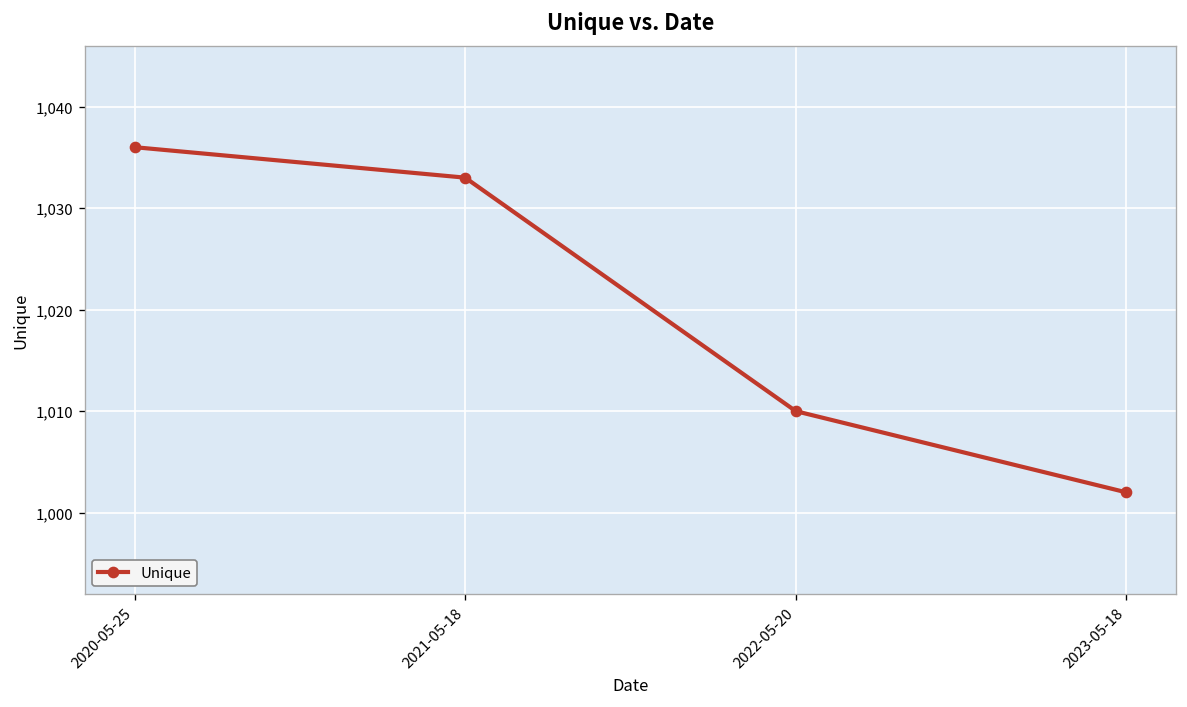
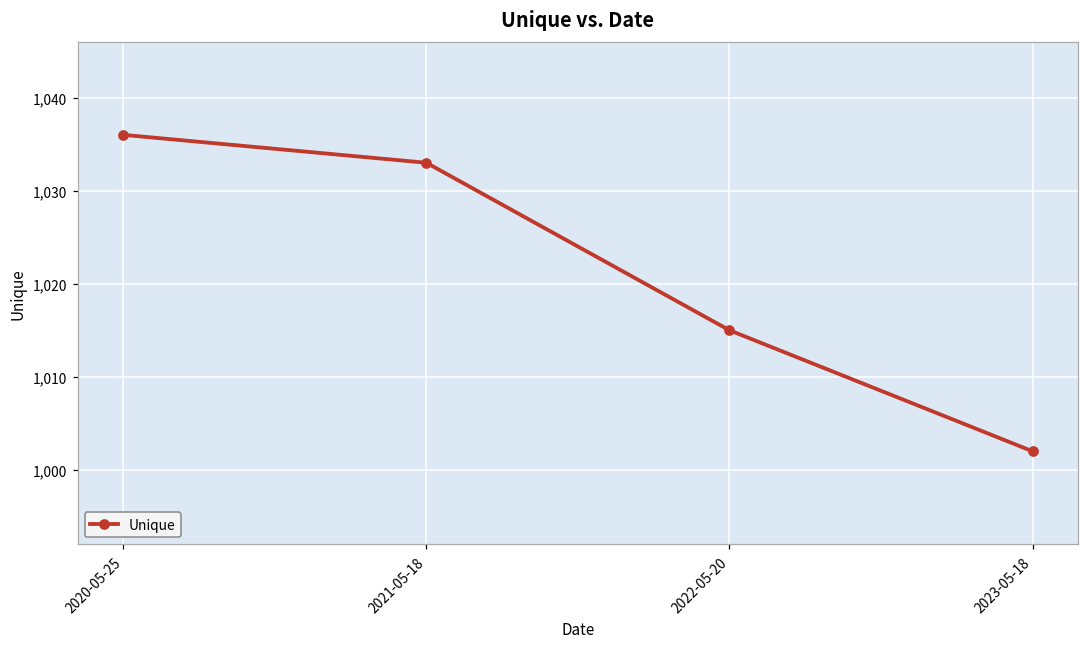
  {
    "2020-05-25": "1,036",
    "2021-05-18": "1,033",
-   "2022-05-20": "1,010",
+   "2022-05-20": "1,015",
    "2023-05-18": "1,002"
  }
